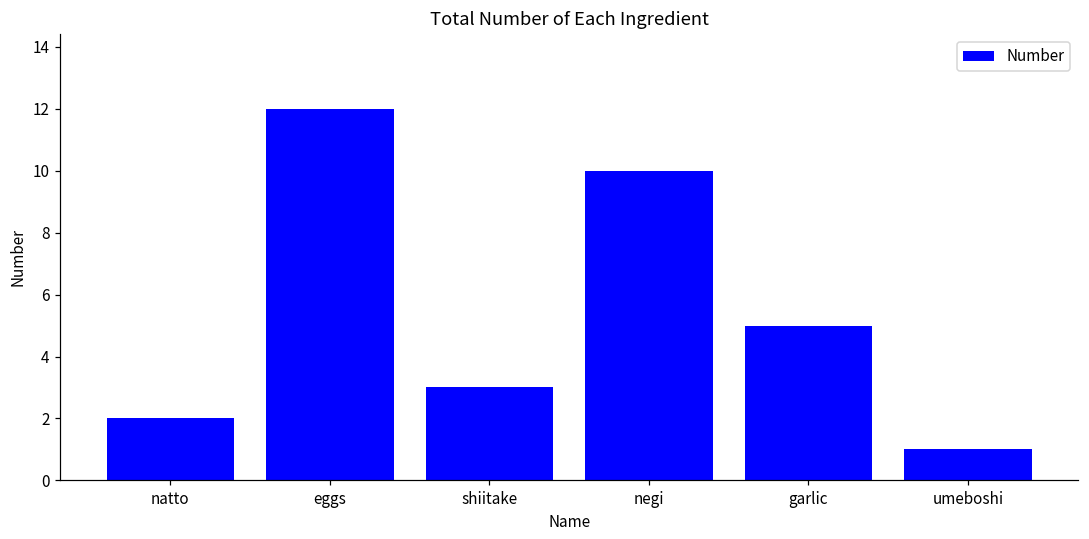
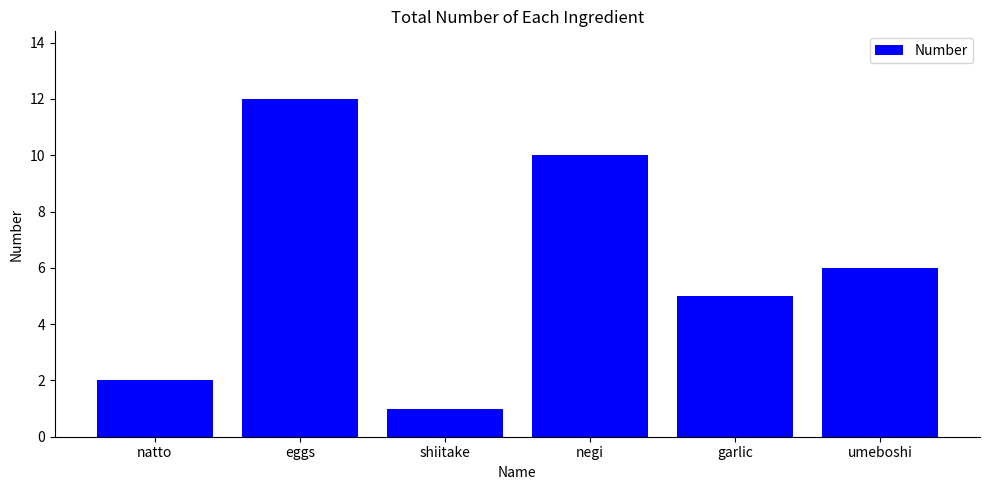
  {
    "natto": 2,
    "eggs": 12,
-   "shiitake": 3,
+   "shiitake": 1,
    "negi": 10,
    "garlic": 5,
-   "umeboshi": 1
+   "umeboshi": 6
  }
